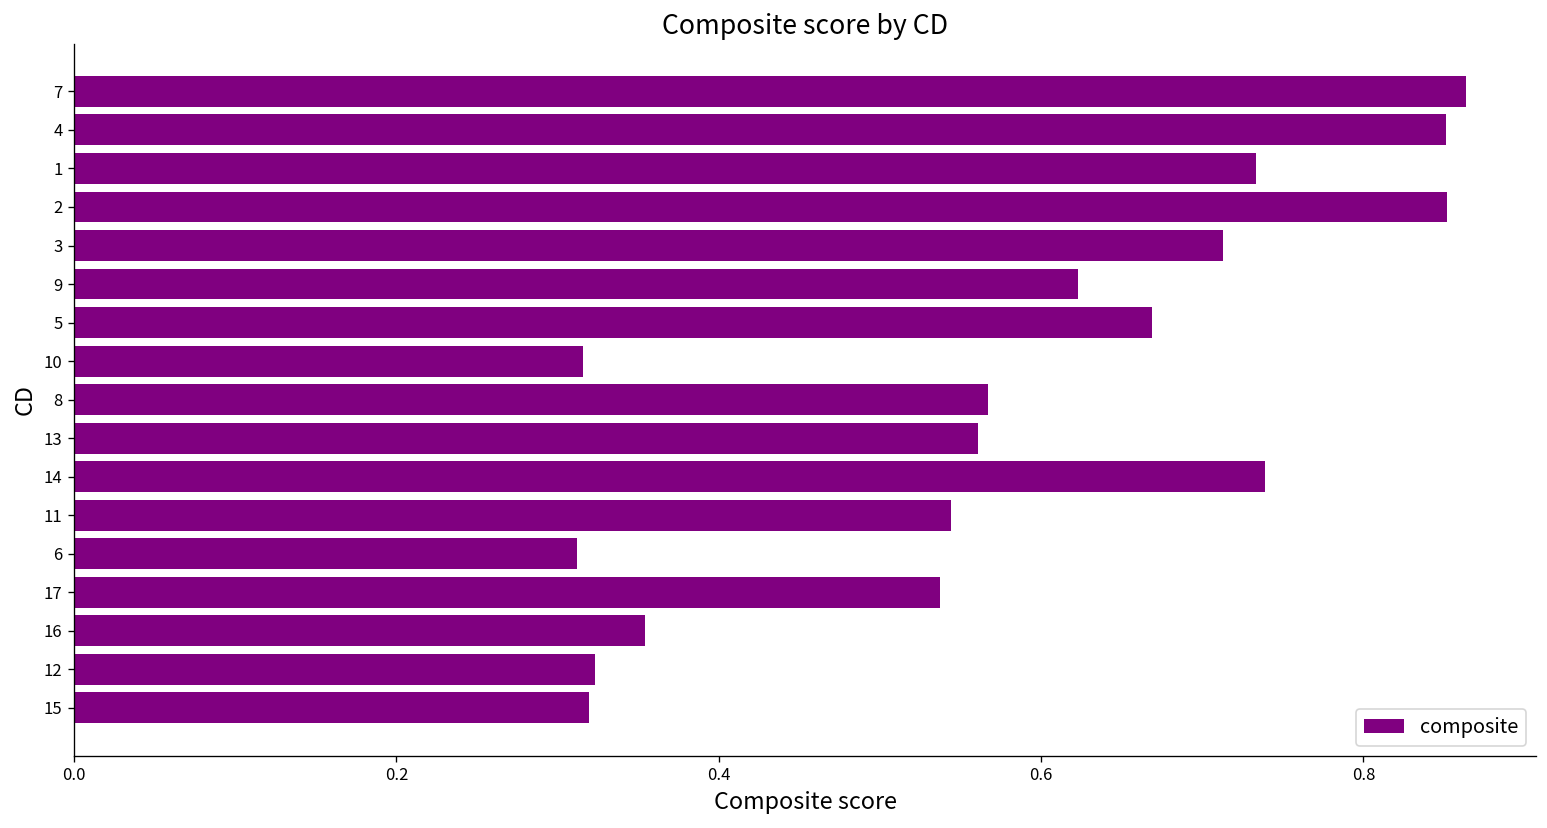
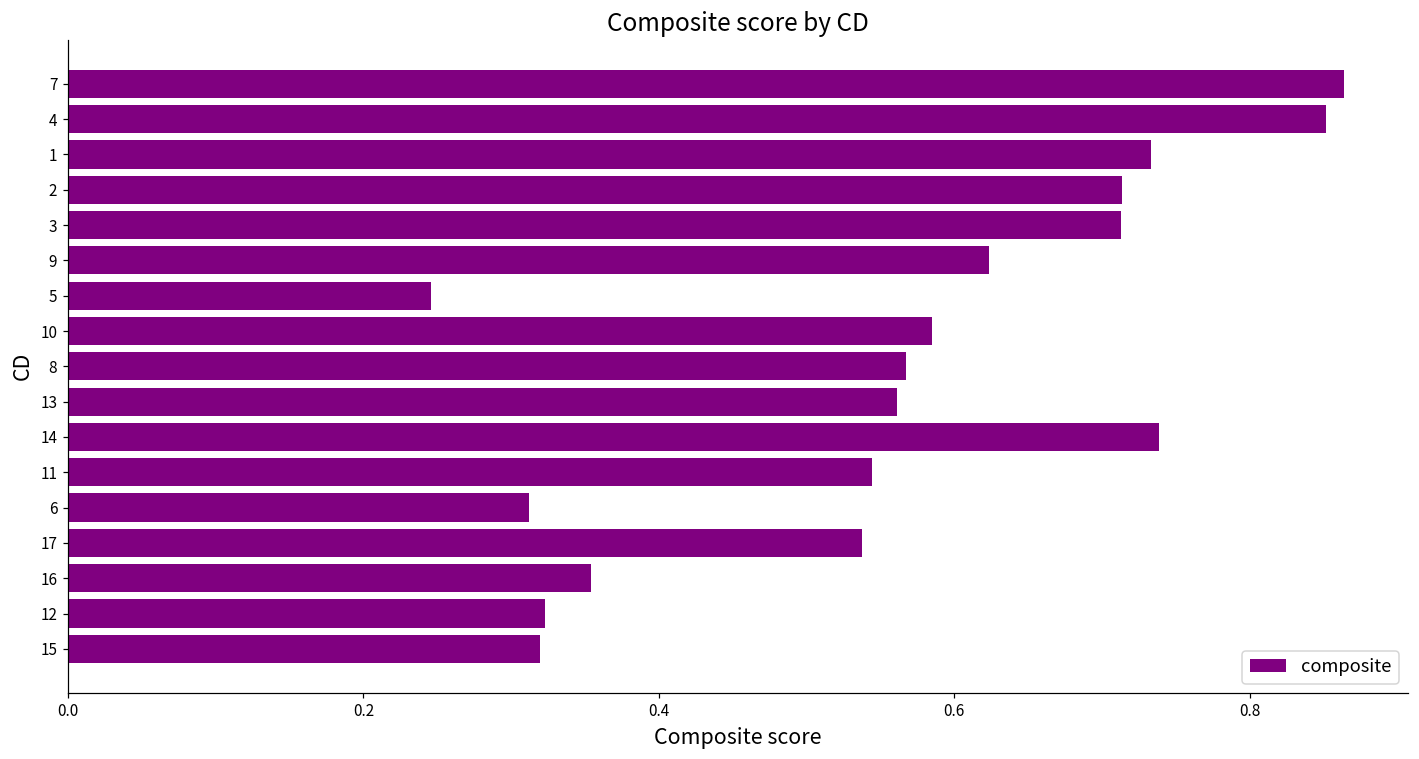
  {
    "7": 0.864,
    "4": 0.852,
    "1": 0.733,
-   "2": 0.852,
+   "2": 0.713,
    "3": 0.713,
    "9": 0.623,
-   "5": 0.669,
-   "10": 0.316,
+   "5": 0.245,
+   "10": 0.585,
    "8": 0.567,
    "13": 0.561,
    "14": 0.739,
    "11": 0.544,
    "6": 0.312,
    "17": 0.537,
    "16": 0.354,
    "12": 0.323,
    "15": 0.319
  }
